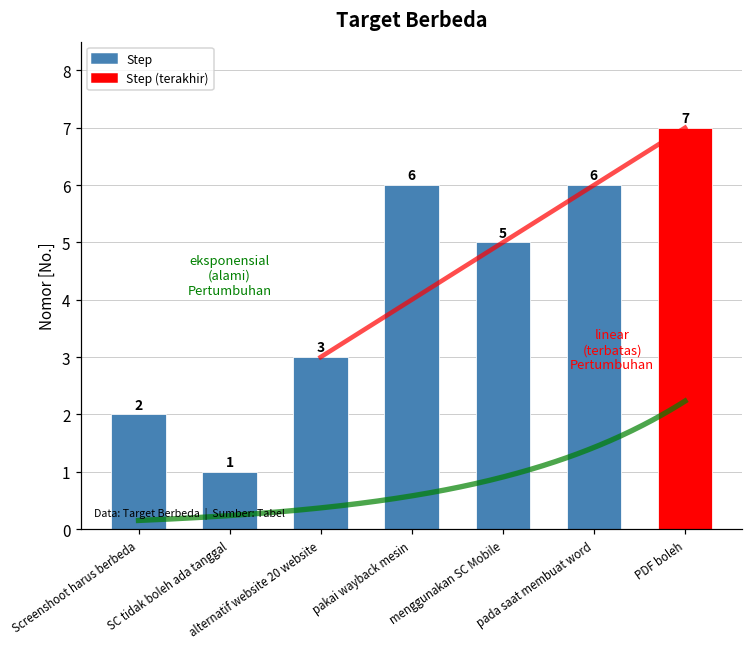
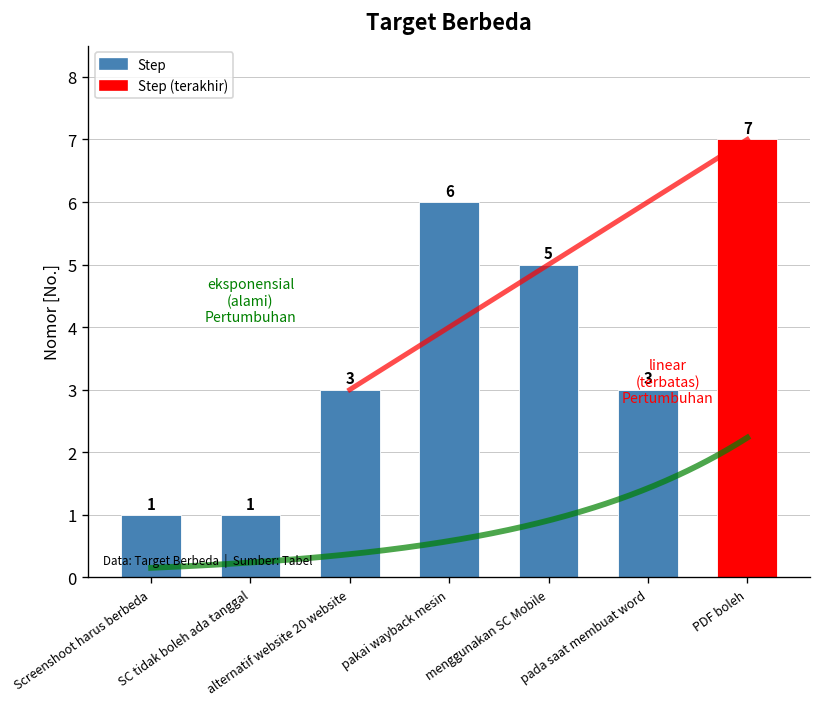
  {
    "Step": {
-     "Screenshoot harus berbeda": 2,
+     "Screenshoot harus berbeda": 1,
      "SC tidak boleh ada tanggal": 1,
      "alternatif website 20 website": 3,
      "pakai wayback mesin": 6,
      "menggunakan SC Mobile": 5,
-     "pada saat membuat word": 6,
+     "pada saat membuat word": 3,
      "PDF boleh": 7
    }
  }
